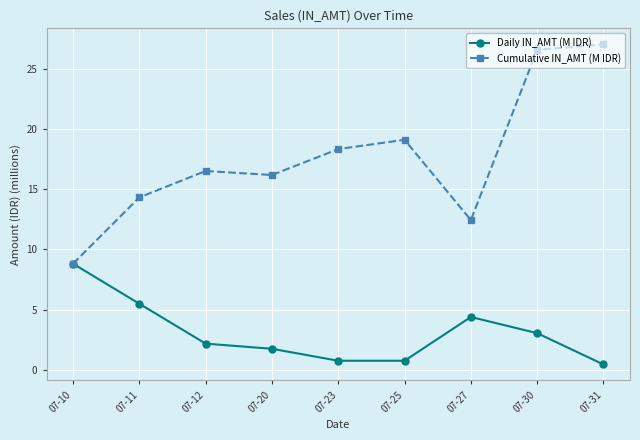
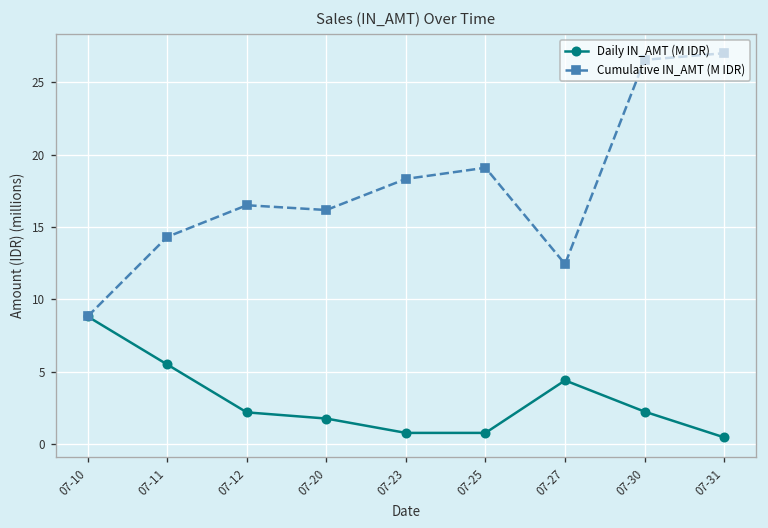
  {
    "Daily IN_AMT (M IDR)": {
      "07-11": 5.5,
      "07-12": 2.2,
      "07-20": 1.8,
      "07-23": 0.8,
      "07-25": 0.8,
      "07-27": 4.4,
-     "07-30": 3.1,
+     "07-30": 2.2,
      "07-31": 0.5
    },
    "Cumulative IN_AMT (M IDR)": {
      "07-11": 14.3,
      "07-12": 16.5,
      "07-20": 16.2,
      "07-23": 18.3,
      "07-25": 19.1,
      "07-27": 12.4
    }
  }
